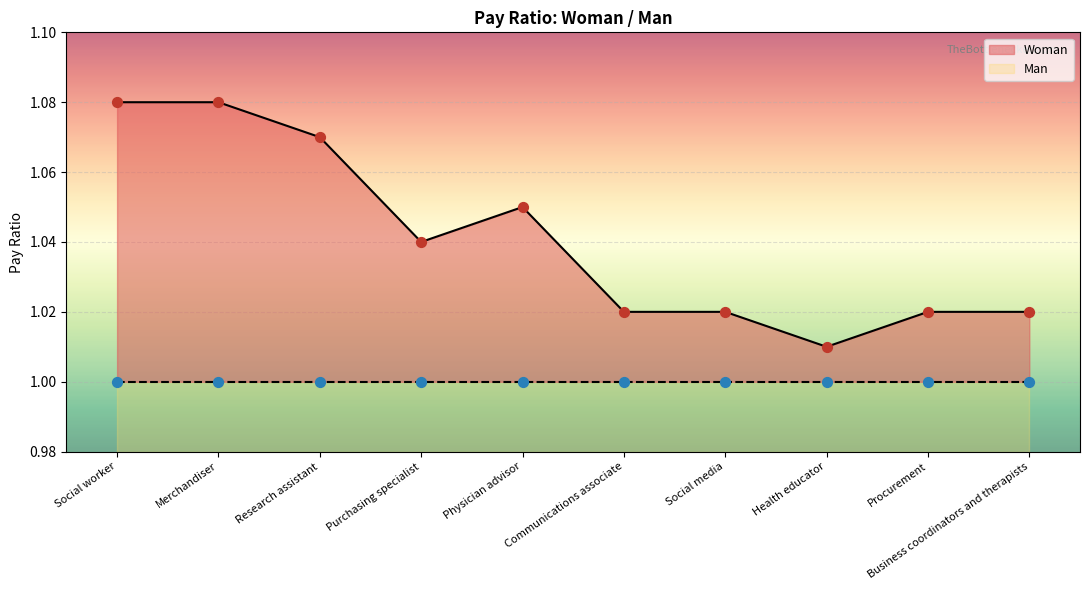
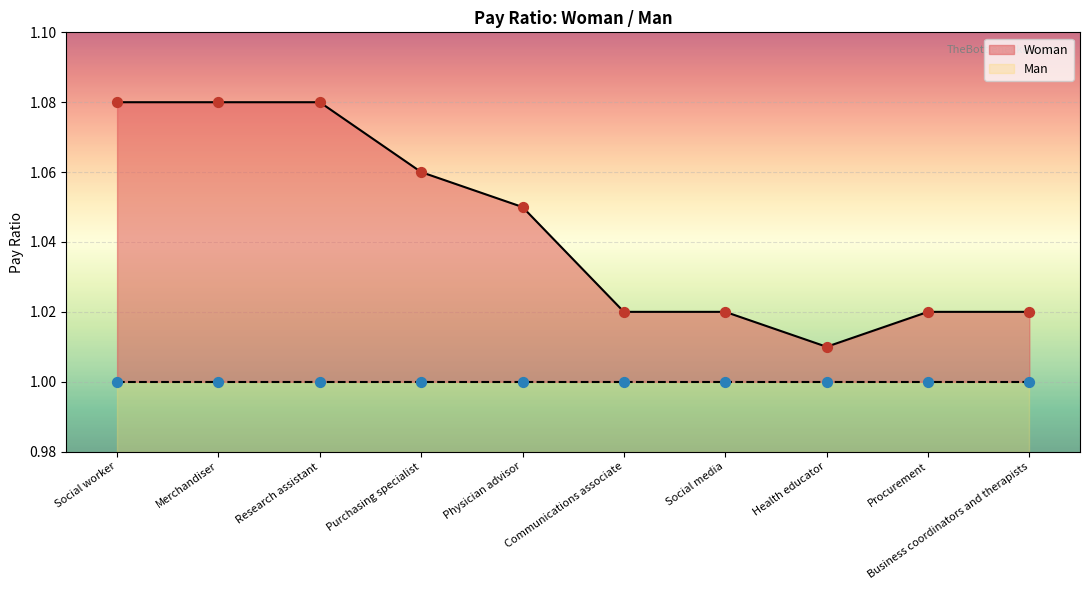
  {
    "Woman": {
      "Social worker": 1.08,
      "Merchandiser": 1.08,
-     "Research assistant": 1.07,
-     "Purchasing specialist": 1.04,
+     "Research assistant": 1.08,
+     "Purchasing specialist": 1.06,
      "Physician advisor": 1.05,
      "Communications associate": 1.02,
      "Social media": 1.02,
      "Health educator": 1.01,
      "Procurement": 1.02,
      "Business coordinators and therapists": 1.02
    },
    "Man": {
      "Social worker": 1.00,
      "Merchandiser": 1.00,
      "Research assistant": 1.00,
      "Purchasing specialist": 1.00,
      "Physician advisor": 1.00,
      "Communications associate": 1.00,
      "Social media": 1.00,
      "Health educator": 1.00,
      "Procurement": 1.00,
      "Business coordinators and therapists": 1.00
    }
  }
